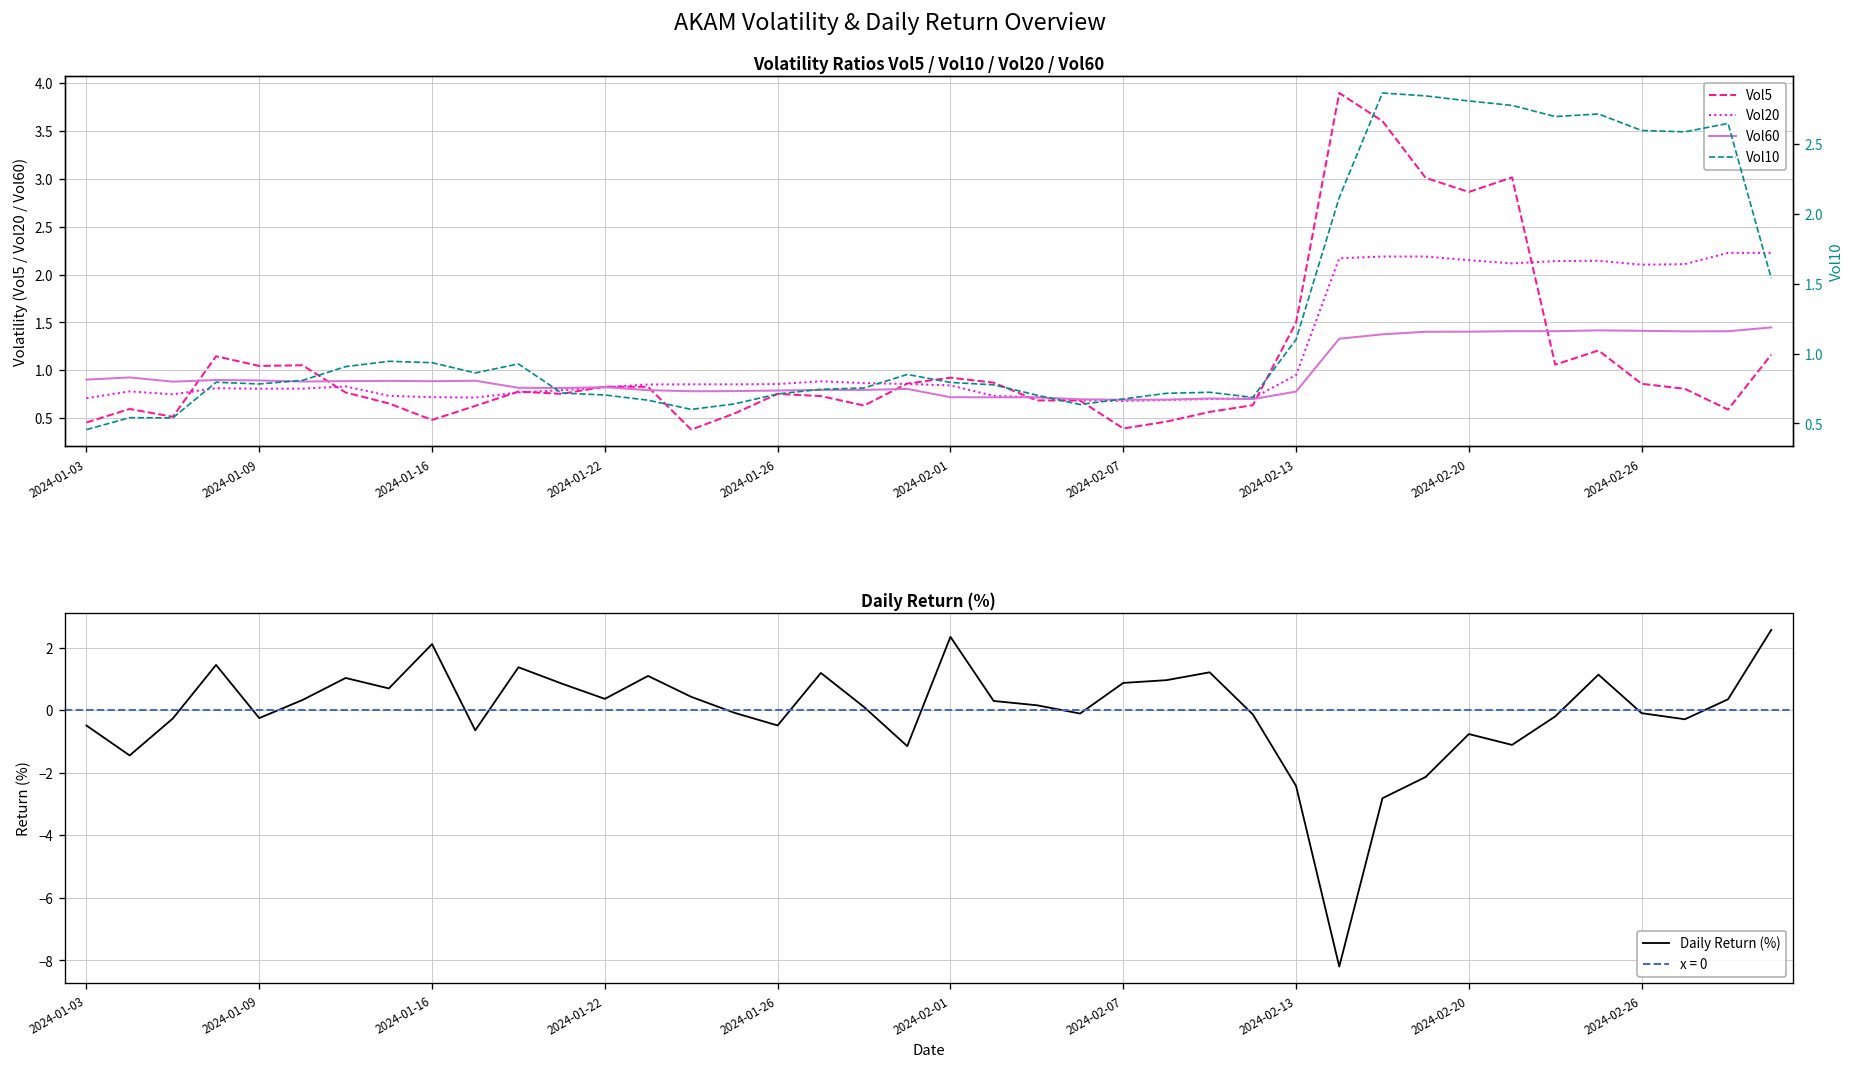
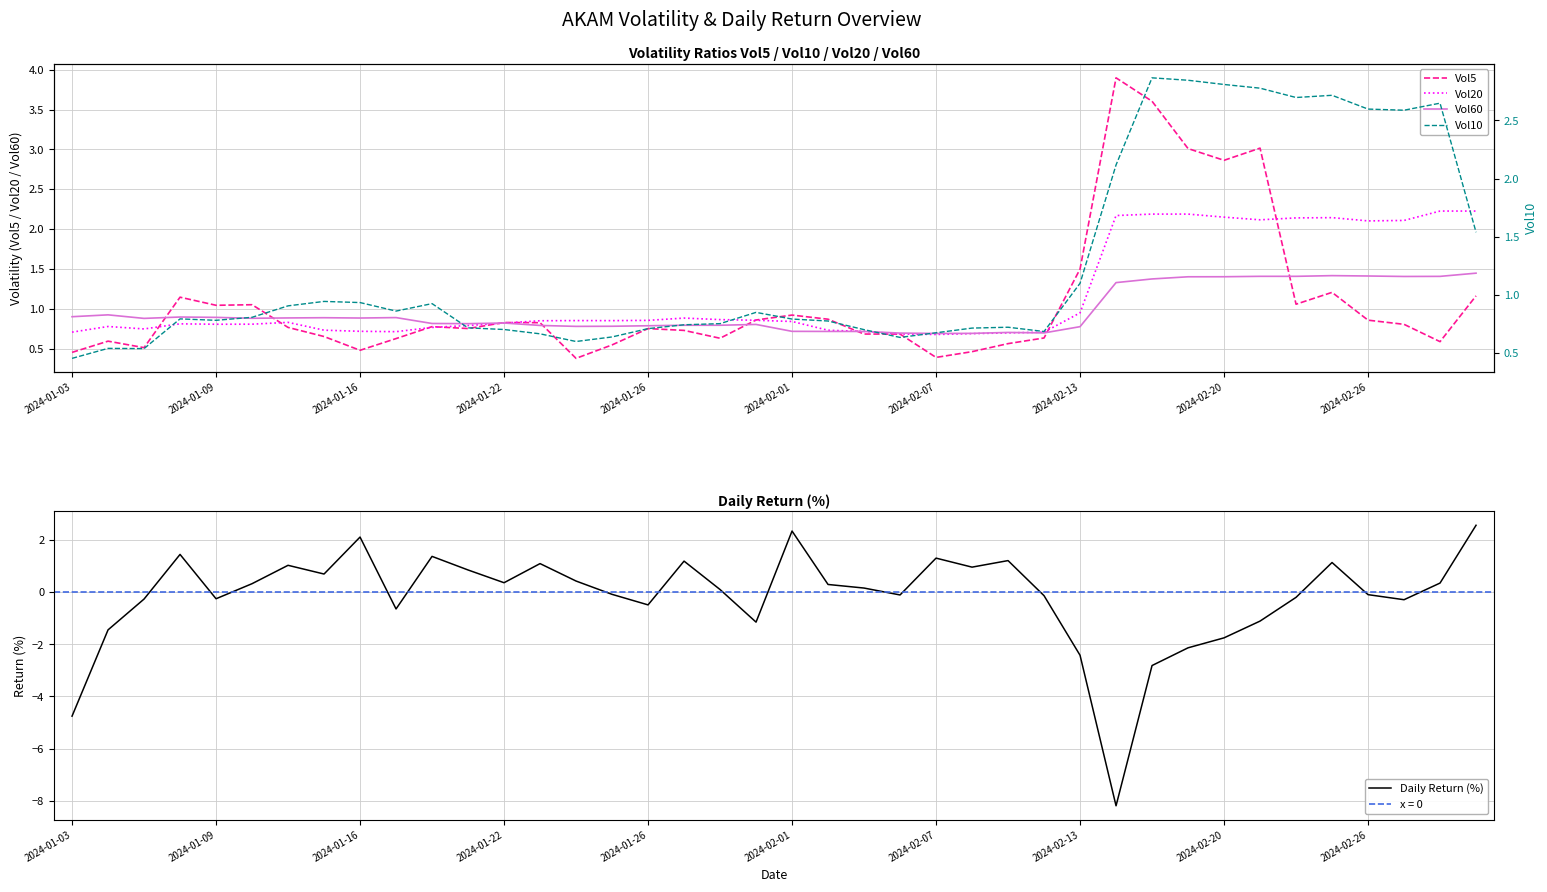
  {
    "Daily Return (%)": {
-     "2024-01-03": -0.5,
+     "2024-01-03": -4.8,
      "2024-01-09": -0.3,
      "2024-01-16": 2.1,
      "2024-01-22": 0.4,
      "2024-01-26": -0.5,
      "2024-02-01": 2.3,
-     "2024-02-07": 0.9,
+     "2024-02-07": 1.3,
      "2024-02-13": -2.4,
-     "2024-02-20": -0.8,
+     "2024-02-20": -1.8,
      "2024-02-26": -0.1
    }
  }
